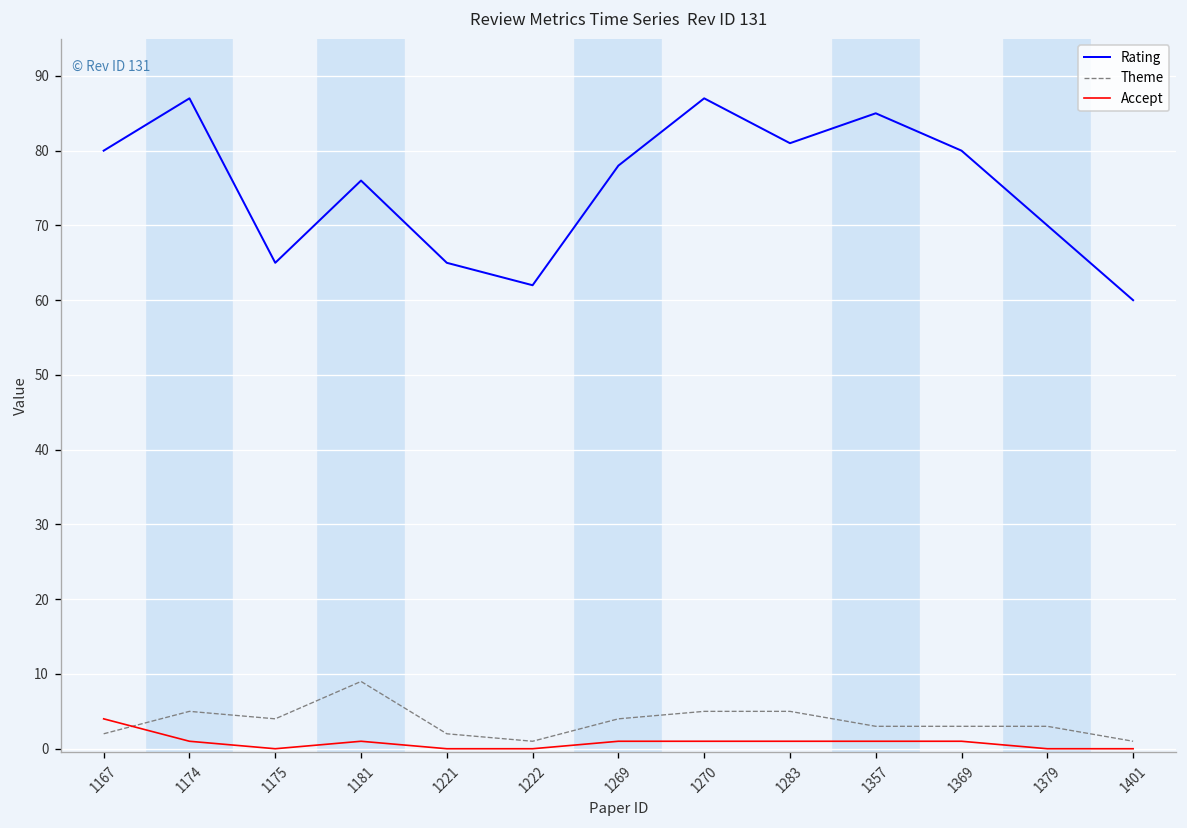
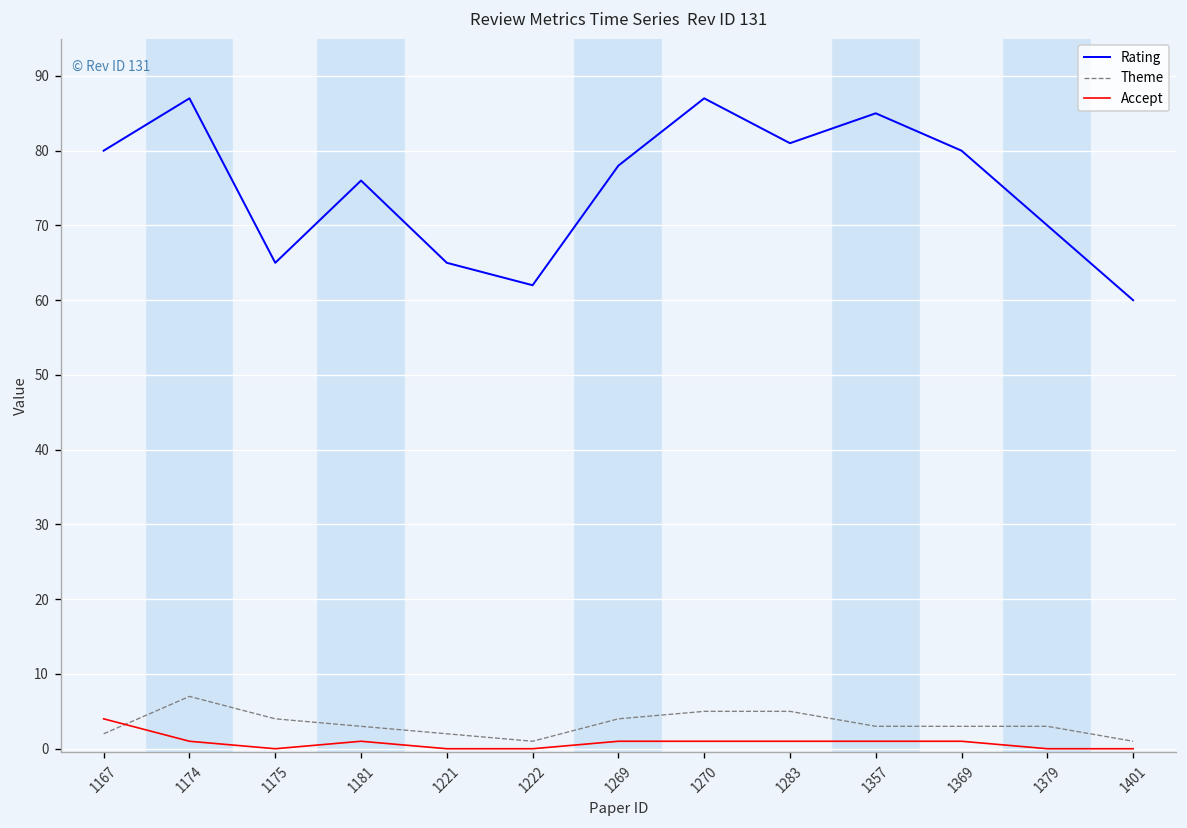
  {
    "Rating": {
      "1167": 80,
      "1174": 87,
      "1175": 65,
      "1181": 76,
      "1221": 65,
      "1222": 62,
      "1269": 78,
      "1270": 87,
      "1283": 81,
      "1357": 85,
      "1369": 80,
      "1379": 70,
      "1401": 60
    },
    "Theme": {
      "1167": 2,
-     "1174": 5,
+     "1174": 7,
      "1175": 4,
-     "1181": 9,
+     "1181": 3,
      "1221": 2,
      "1222": 1,
      "1269": 4,
      "1270": 5,
      "1283": 5,
      "1357": 3,
      "1369": 3,
      "1379": 3,
      "1401": 1
    },
    "Accept": {
      "1167": 4,
      "1174": 1,
      "1175": 0,
      "1181": 1,
      "1221": 0,
      "1222": 0,
      "1269": 1,
      "1270": 1,
      "1283": 1,
      "1357": 1,
      "1369": 1,
      "1379": 0,
      "1401": 0
    }
  }
